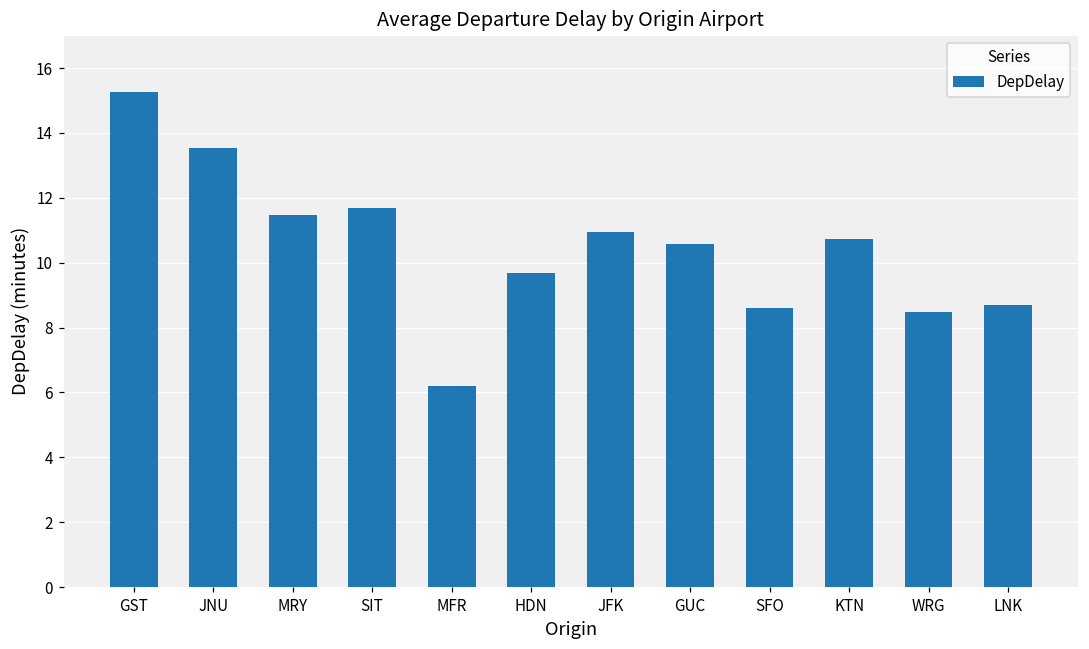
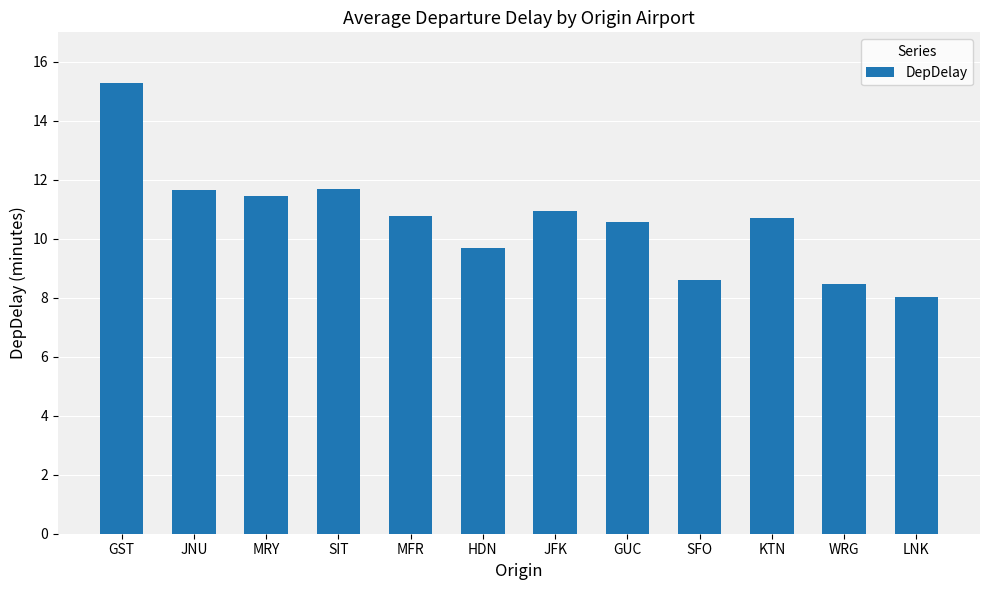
  {
    "GST": 15.3,
-   "JNU": 13.5,
+   "JNU": 11.6,
    "MRY": 11.5,
    "SIT": 11.7,
-   "MFR": 6.2,
+   "MFR": 10.8,
    "HDN": 9.7,
    "JFK": 10.9,
    "GUC": 10.6,
    "SFO": 8.6,
    "KTN": 10.7,
    "WRG": 8.5,
-   "LNK": 8.7
+   "LNK": 8.0
  }
